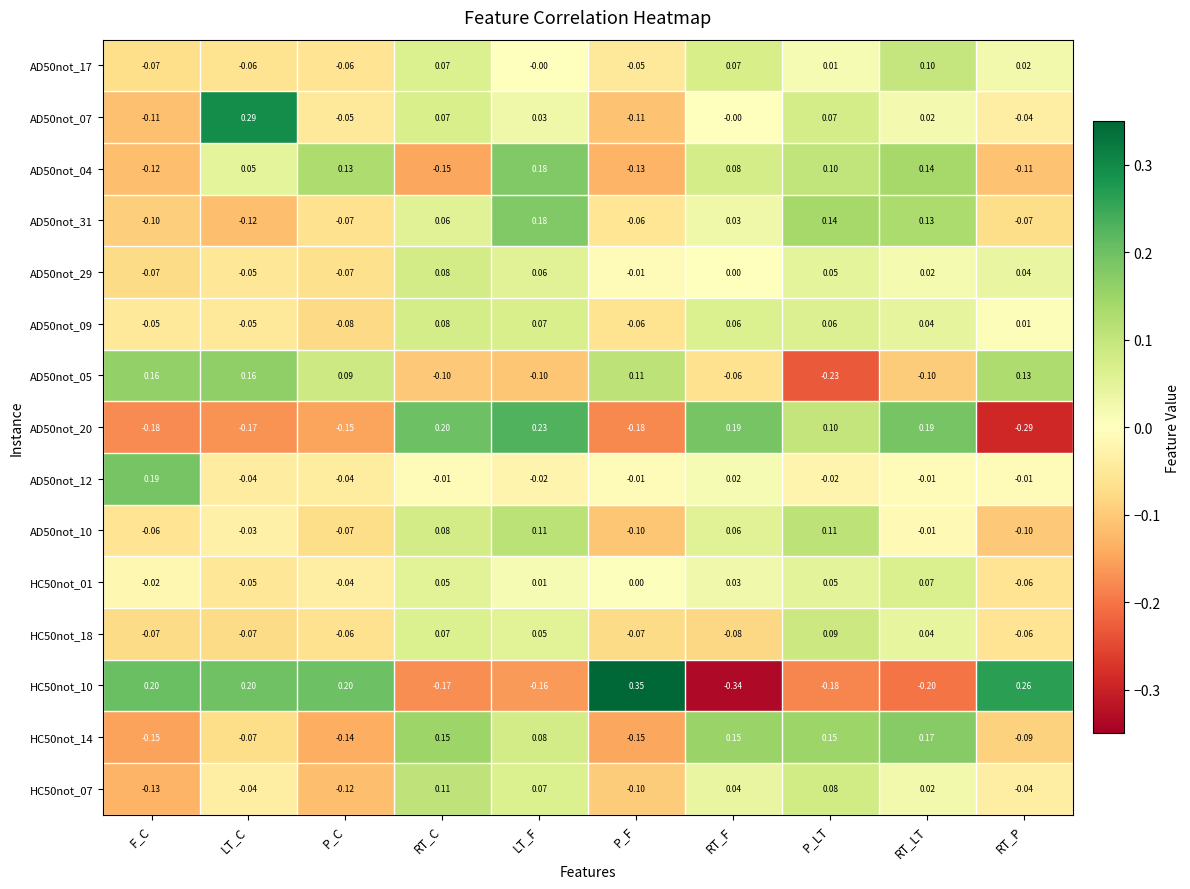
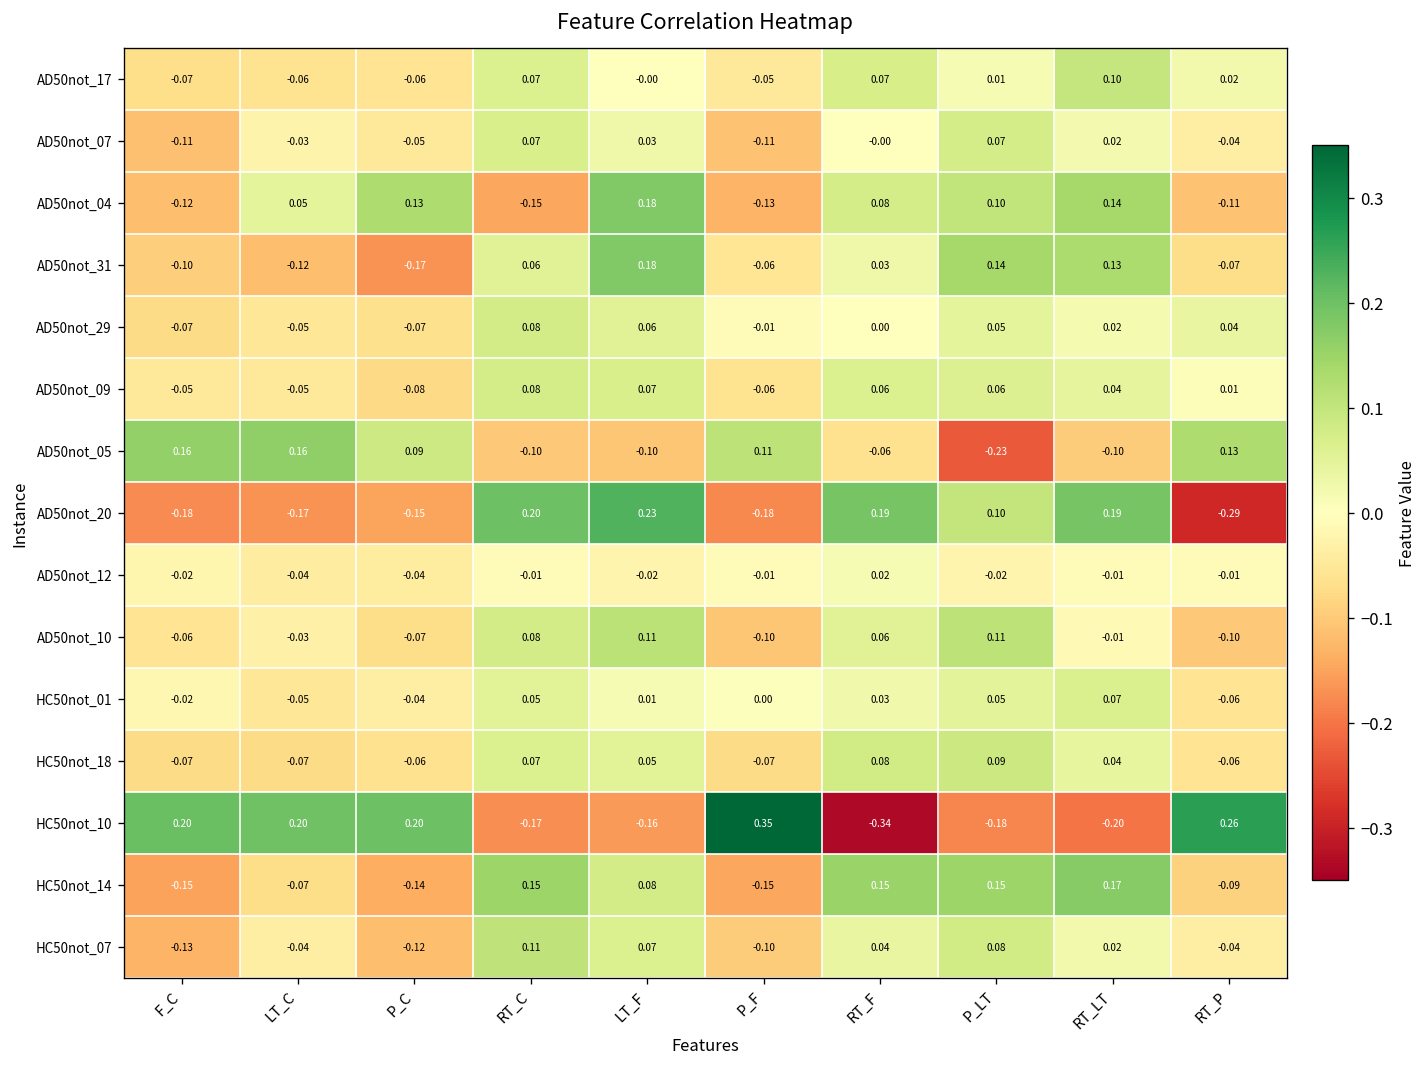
  {
    "AD50not_17": {
      "F_C": -0.07,
      "LT_C": -0.06,
      "P_C": -0.06,
      "RT_C": 0.07,
      "LT_F": -0.00,
      "P_F": -0.05,
      "RT_F": 0.07,
      "P_LT": 0.01,
      "RT_LT": 0.10,
      "RT_P": 0.02
    },
    "AD50not_07": {
      "F_C": -0.11,
-     "LT_C": 0.29,
+     "LT_C": -0.03,
      "P_C": -0.05,
      "RT_C": 0.07,
      "LT_F": 0.03,
      "P_F": -0.11,
      "RT_F": -0.00,
      "P_LT": 0.07,
      "RT_LT": 0.02,
      "RT_P": -0.04
    },
    "AD50not_04": {
      "F_C": -0.12,
      "LT_C": 0.05,
      "P_C": 0.13,
      "RT_C": -0.15,
      "LT_F": 0.18,
      "P_F": -0.13,
      "RT_F": 0.08,
      "P_LT": 0.10,
      "RT_LT": 0.14,
      "RT_P": -0.11
    },
    "AD50not_31": {
      "F_C": -0.10,
      "LT_C": -0.12,
-     "P_C": -0.07,
+     "P_C": -0.17,
      "RT_C": 0.06,
      "LT_F": 0.18,
      "P_F": -0.06,
      "RT_F": 0.03,
      "P_LT": 0.14,
      "RT_LT": 0.13,
      "RT_P": -0.07
    },
    "AD50not_29": {
      "F_C": -0.07,
      "LT_C": -0.05,
      "P_C": -0.07,
      "RT_C": 0.08,
      "LT_F": 0.06,
      "P_F": -0.01,
      "RT_F": 0.00,
      "P_LT": 0.05,
      "RT_LT": 0.02,
      "RT_P": 0.04
    },
    "AD50not_09": {
      "F_C": -0.05,
      "LT_C": -0.05,
      "P_C": -0.08,
      "RT_C": 0.08,
      "LT_F": 0.07,
      "P_F": -0.06,
      "RT_F": 0.06,
      "P_LT": 0.06,
      "RT_LT": 0.04,
      "RT_P": 0.01
    },
    "AD50not_05": {
      "F_C": 0.16,
      "LT_C": 0.16,
      "P_C": 0.09,
      "RT_C": -0.10,
      "LT_F": -0.10,
      "P_F": 0.11,
      "RT_F": -0.06,
      "P_LT": -0.23,
      "RT_LT": -0.10,
      "RT_P": 0.13
    },
    "AD50not_20": {
      "F_C": -0.18,
      "LT_C": -0.17,
      "P_C": -0.15,
      "RT_C": 0.20,
      "LT_F": 0.23,
      "P_F": -0.18,
      "RT_F": 0.19,
      "P_LT": 0.10,
      "RT_LT": 0.19,
      "RT_P": -0.29
    },
    "AD50not_12": {
-     "F_C": 0.19,
+     "F_C": -0.02,
      "LT_C": -0.04,
      "P_C": -0.04,
      "RT_C": -0.01,
      "LT_F": -0.02,
      "P_F": -0.01,
      "RT_F": 0.02,
      "P_LT": -0.02,
      "RT_LT": -0.01,
      "RT_P": -0.01
    },
    "AD50not_10": {
      "F_C": -0.06,
      "LT_C": -0.03,
      "P_C": -0.07,
      "RT_C": 0.08,
      "LT_F": 0.11,
      "P_F": -0.10,
      "RT_F": 0.06,
      "P_LT": 0.11,
      "RT_LT": -0.01,
      "RT_P": -0.10
    },
    "HC50not_01": {
      "F_C": -0.02,
      "LT_C": -0.05,
      "P_C": -0.04,
      "RT_C": 0.05,
      "LT_F": 0.01,
      "P_F": 0.00,
      "RT_F": 0.03,
      "P_LT": 0.05,
      "RT_LT": 0.07,
      "RT_P": -0.06
    },
    "HC50not_18": {
      "F_C": -0.07,
      "LT_C": -0.07,
      "P_C": -0.06,
      "RT_C": 0.07,
      "LT_F": 0.05,
      "P_F": -0.07,
-     "RT_F": -0.08,
+     "RT_F": 0.08,
      "P_LT": 0.09,
      "RT_LT": 0.04,
      "RT_P": -0.06
    },
    "HC50not_10": {
      "F_C": 0.20,
      "LT_C": 0.20,
      "P_C": 0.20,
      "RT_C": -0.17,
      "LT_F": -0.16,
      "P_F": 0.35,
      "RT_F": -0.34,
      "P_LT": -0.18,
      "RT_LT": -0.20,
      "RT_P": 0.26
    },
    "HC50not_14": {
      "F_C": -0.15,
      "LT_C": -0.07,
      "P_C": -0.14,
      "RT_C": 0.15,
      "LT_F": 0.08,
      "P_F": -0.15,
      "RT_F": 0.15,
      "P_LT": 0.15,
      "RT_LT": 0.17,
      "RT_P": -0.09
    },
    "HC50not_07": {
      "F_C": -0.13,
      "LT_C": -0.04,
      "P_C": -0.12,
      "RT_C": 0.11,
      "LT_F": 0.07,
      "P_F": -0.10,
      "RT_F": 0.04,
      "P_LT": 0.08,
      "RT_LT": 0.02,
      "RT_P": -0.04
    }
  }
